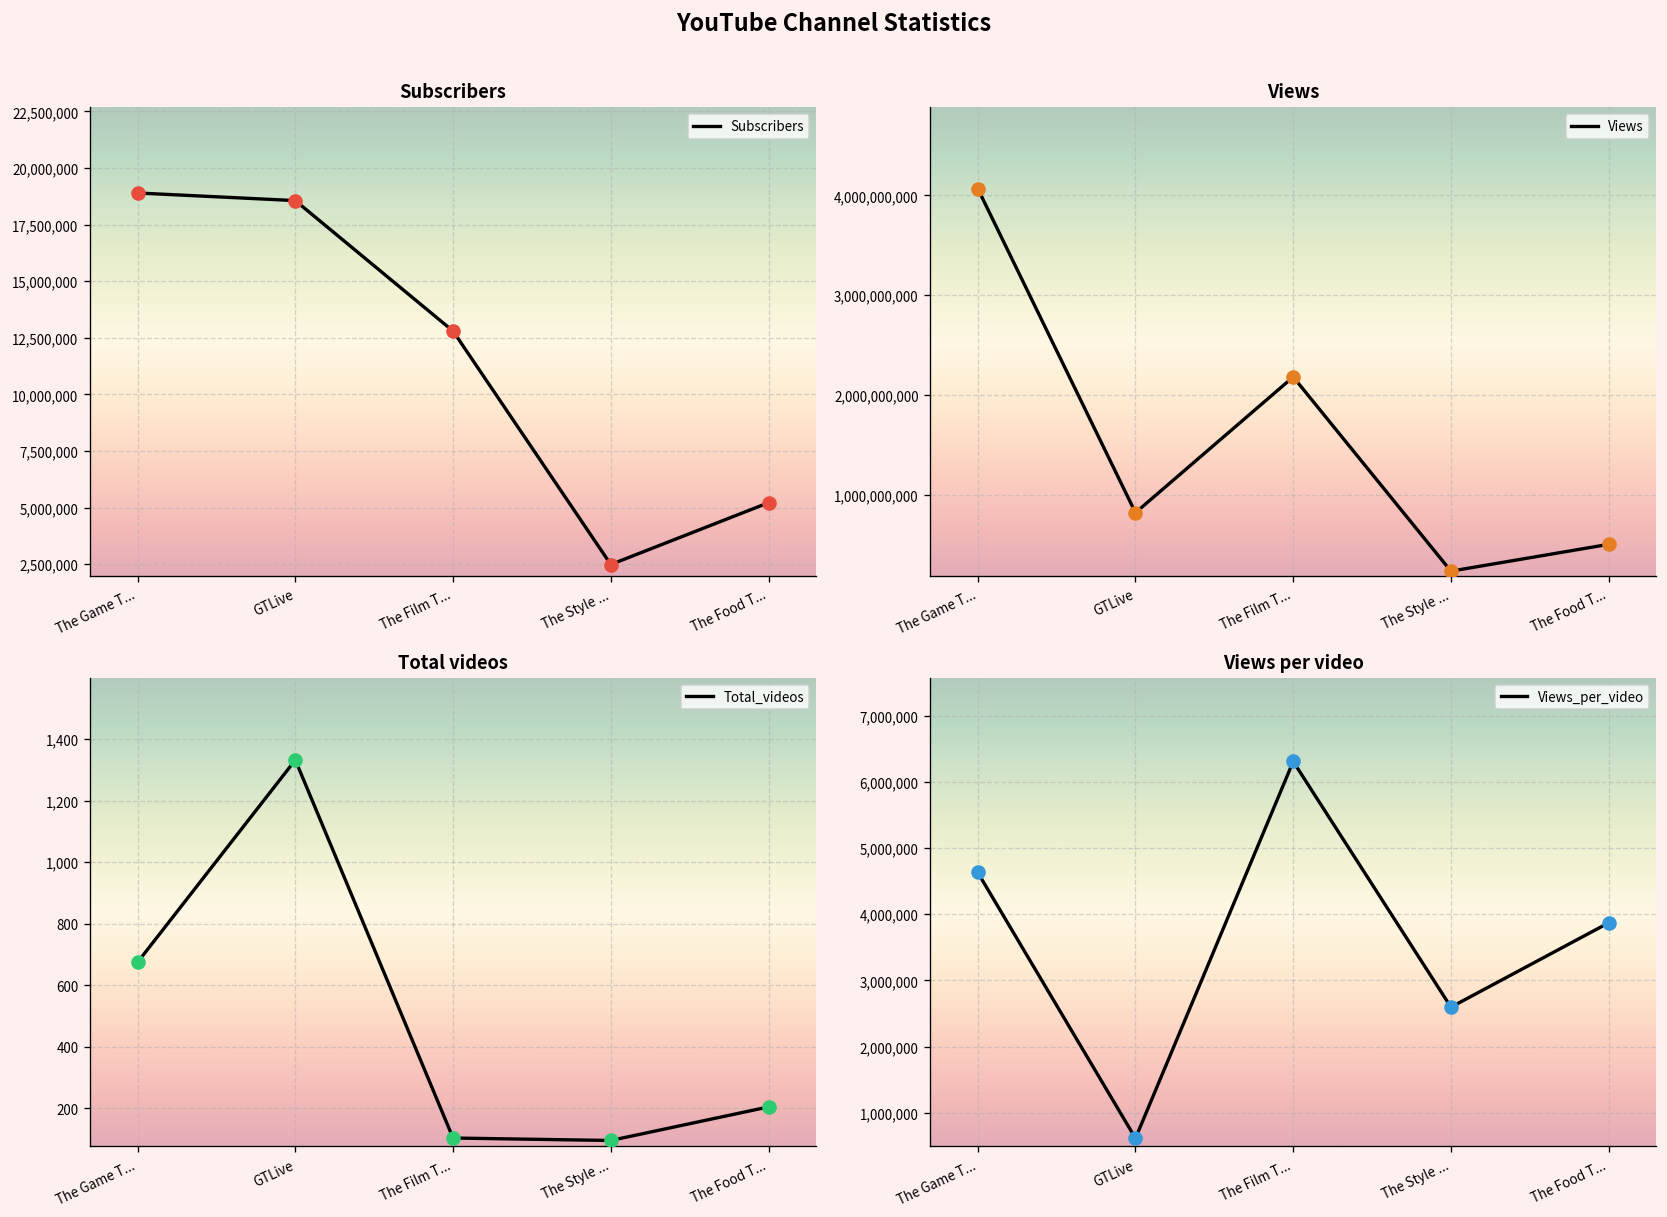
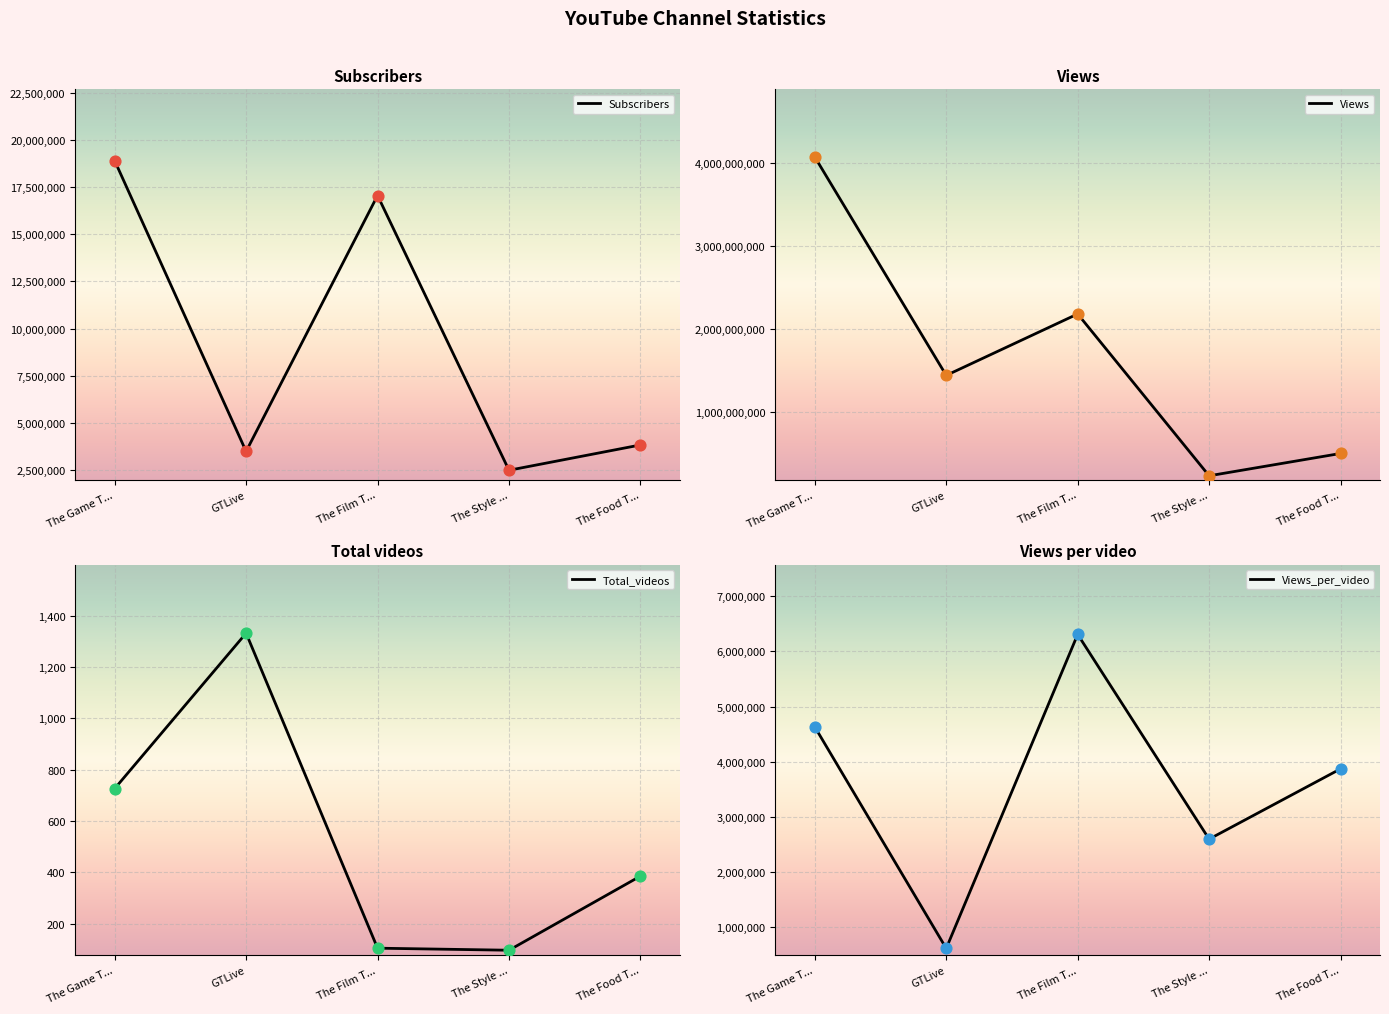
  {
    "Subscribers": {
      "The Game T...": "18,900,000",
-     "GTLive": "18,600,000",
-     "The Film T...": "12,800,000",
+     "GTLive": "3,500,000",
+     "The Film T...": "17,100,000",
      "The Style ...": "2,500,000",
-     "The Food T...": "5,200,000"
+     "The Food T...": "3,800,000"
    },
    "Views": {
      "The Game T...": "4,100,000,000",
-     "GTLive": "800,000,000",
+     "GTLive": "1,400,000,000",
      "The Film T...": "2,200,000,000",
      "The Style ...": "200,000,000",
      "The Food T...": "500,000,000"
    },
    "Total videos": {
-     "The Game T...": "680",
+     "The Game T...": "730",
      "GTLive": "1,330",
      "The Film T...": "100",
      "The Style ...": "100",
-     "The Food T...": "210"
+     "The Food T...": "390"
    },
    "Views per video": {
      "The Game T...": "4,600,000",
      "GTLive": "600,000",
      "The Film T...": "6,300,000",
      "The Style ...": "2,600,000",
      "The Food T...": "3,900,000"
    }
  }
